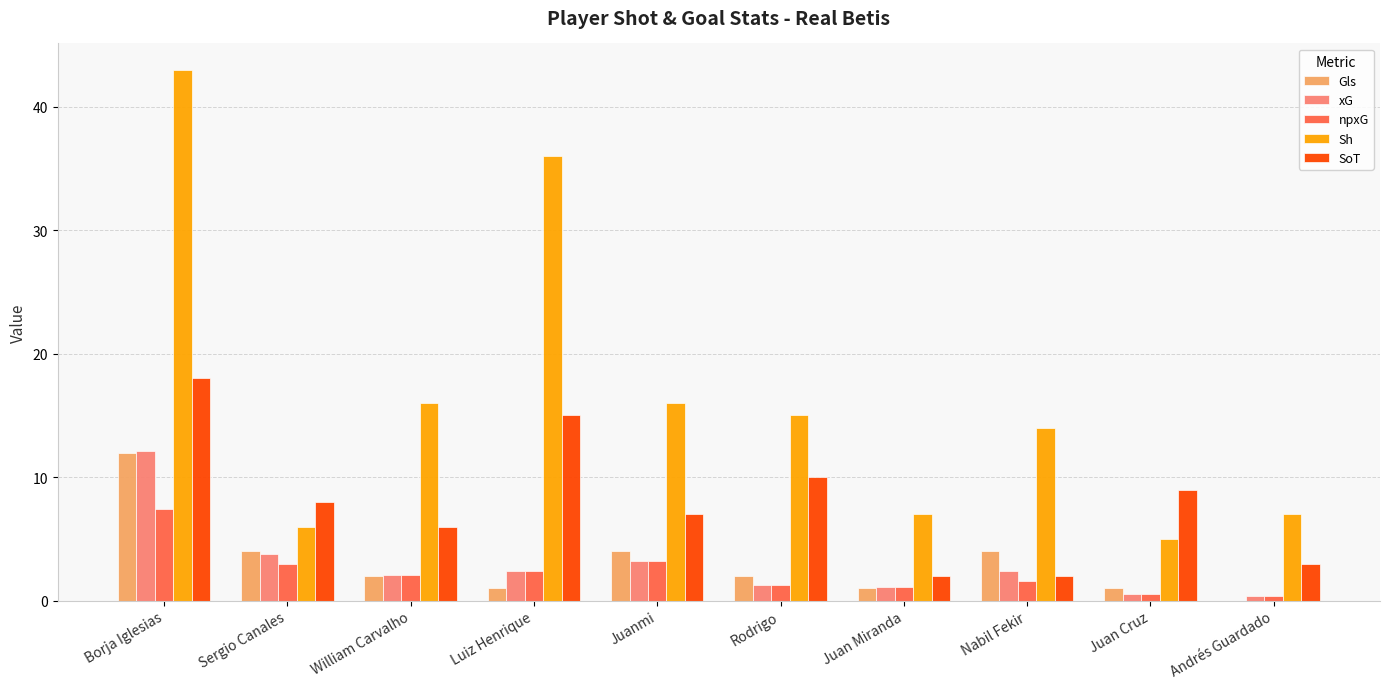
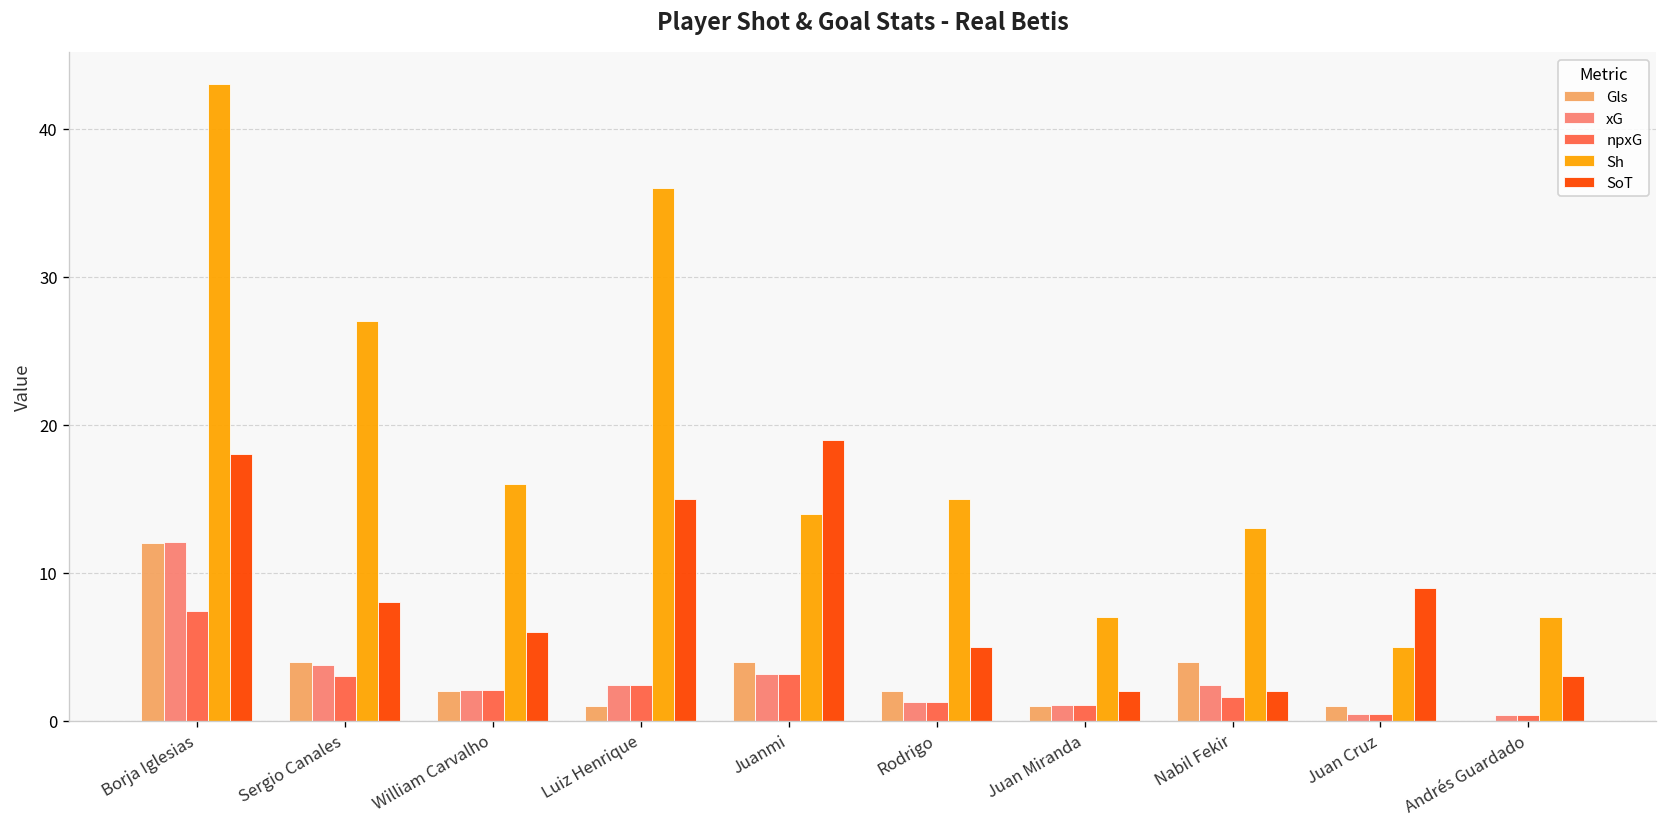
  {
    "Sh": {
      "Borja Iglesias": 43,
-     "Sergio Canales": 6,
+     "Sergio Canales": 27,
      "William Carvalho": 16,
      "Luiz Henrique": 36,
-     "Juanmi": 16,
+     "Juanmi": 14,
      "Rodrigo": 15,
      "Juan Miranda": 7,
-     "Nabil Fekir": 14,
+     "Nabil Fekir": 13,
      "Juan Cruz": 5,
      "Andrés Guardado": 7
    },
    "SoT": {
      "Borja Iglesias": 18,
      "Sergio Canales": 8,
      "William Carvalho": 6,
      "Luiz Henrique": 15,
-     "Juanmi": 7,
-     "Rodrigo": 10,
+     "Juanmi": 19,
+     "Rodrigo": 5,
      "Juan Miranda": 2,
      "Nabil Fekir": 2,
      "Juan Cruz": 9,
      "Andrés Guardado": 3
    }
  }
